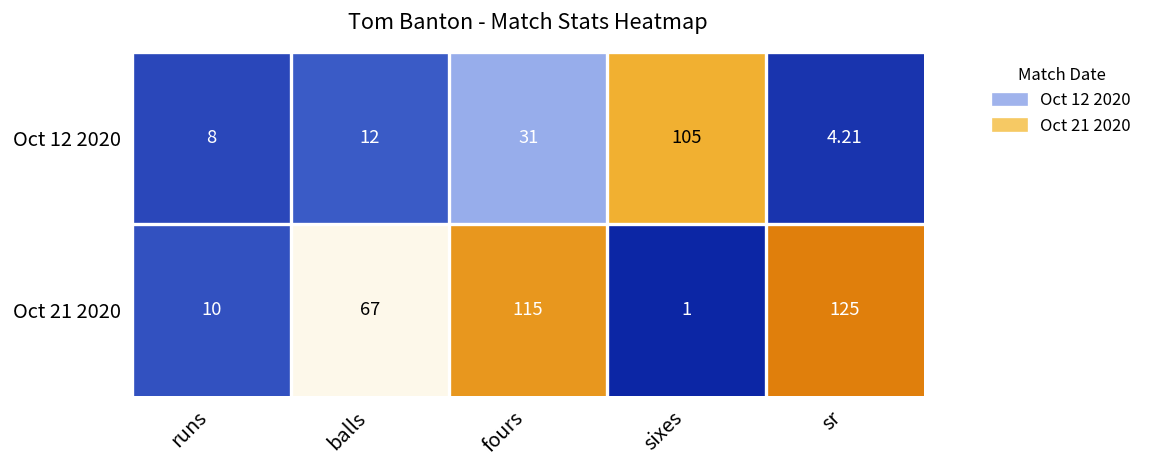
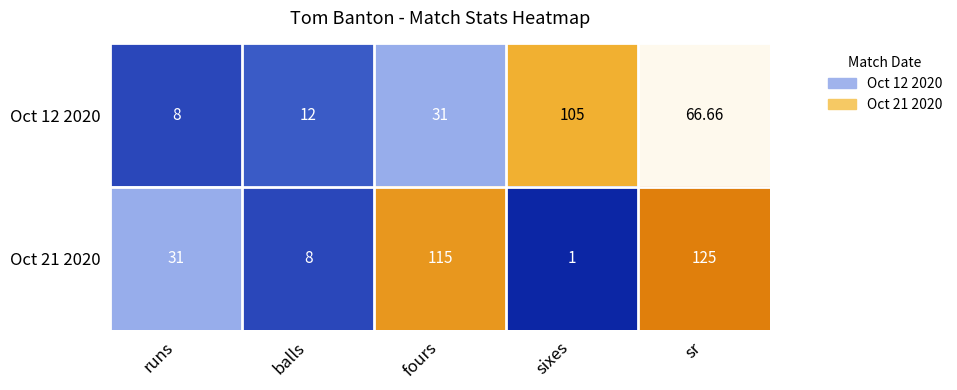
  {
    "Oct 12 2020": {
      "runs": 8,
      "balls": 12,
      "fours": 31,
      "sixes": 105,
-     "sr": 4.21
+     "sr": 66.66
    },
    "Oct 21 2020": {
-     "runs": 10,
-     "balls": 67,
+     "runs": 31,
+     "balls": 8,
      "fours": 115,
      "sixes": 1,
      "sr": 125
    }
  }
